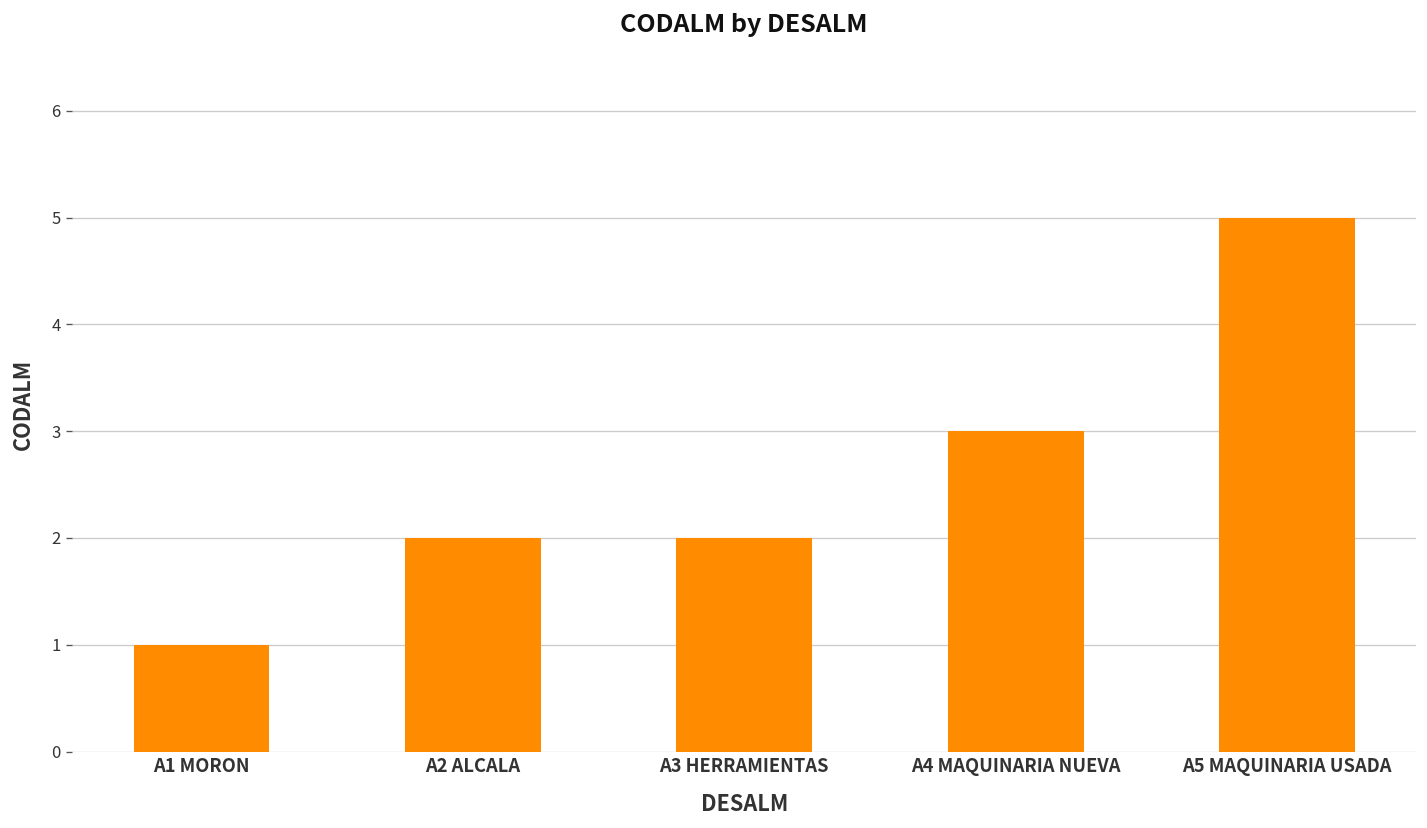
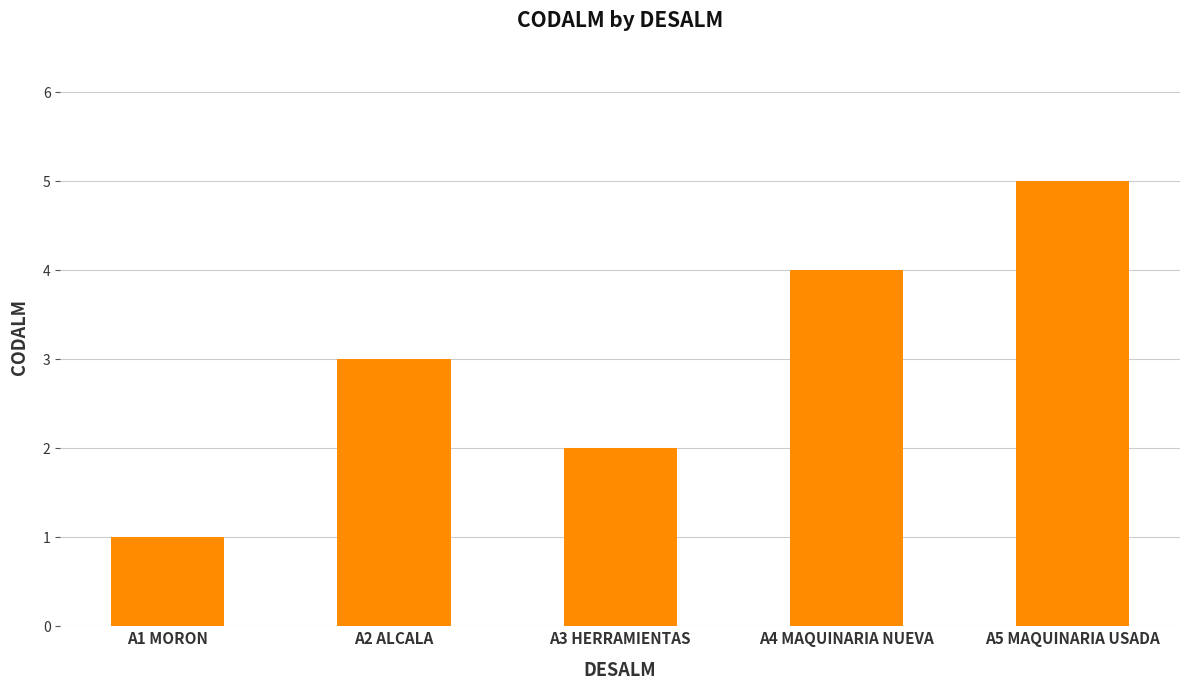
  {
    "A1 MORON": 1,
-   "A2 ALCALA": 2,
+   "A2 ALCALA": 3,
    "A3 HERRAMIENTAS": 2,
-   "A4 MAQUINARIA NUEVA": 3,
+   "A4 MAQUINARIA NUEVA": 4,
    "A5 MAQUINARIA USADA": 5
  }
